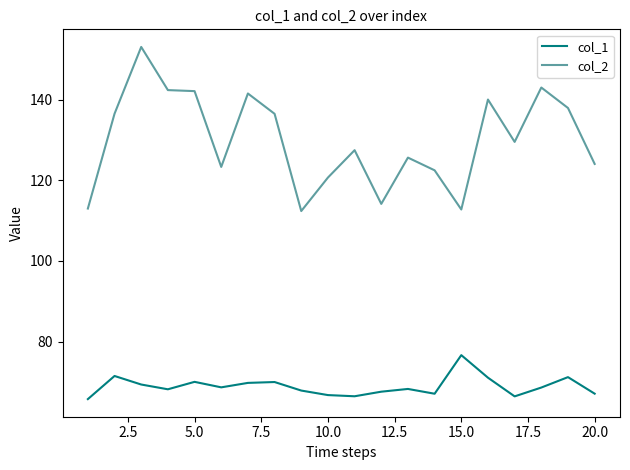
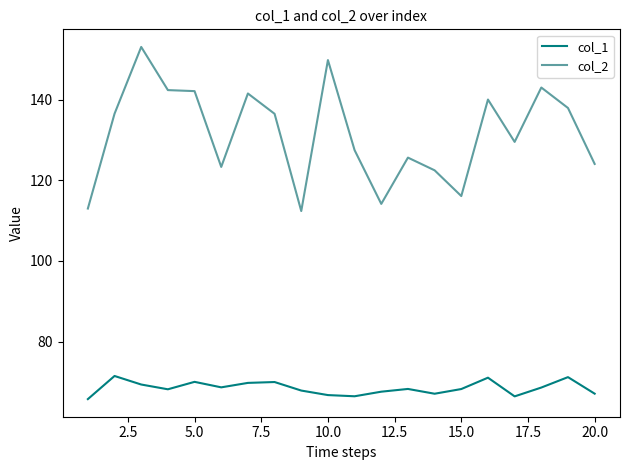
  {
    "col_1": {
      "5.0": 70,
      "10.0": 67,
-     "15.0": 77,
+     "15.0": 68,
      "20.0": 67
    },
    "col_2": {
      "5.0": 142,
-     "10.0": 121,
-     "15.0": 113,
+     "10.0": 150,
+     "15.0": 116,
      "20.0": 124
    }
  }
